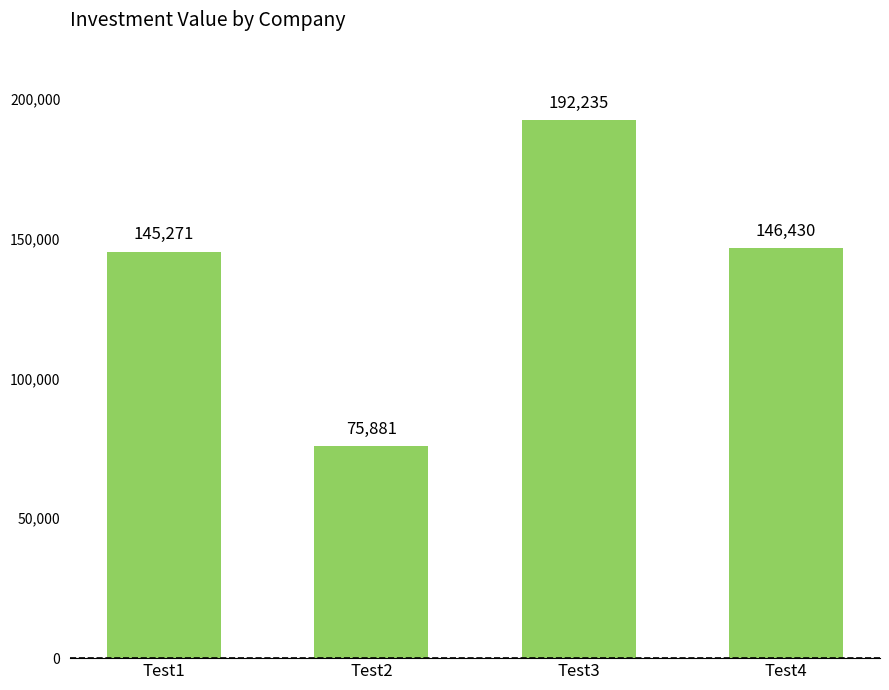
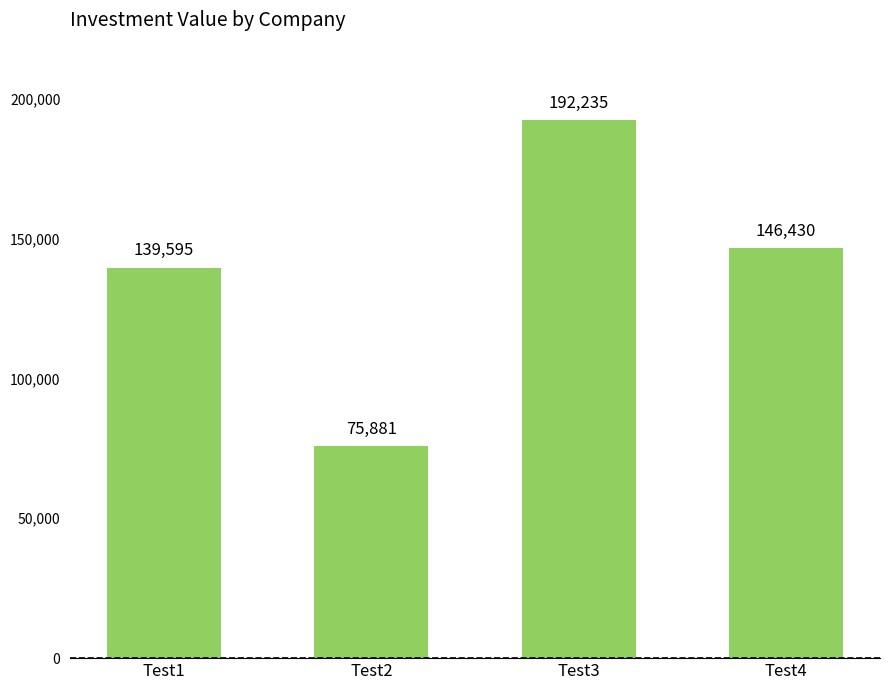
  {
-   "Test1": "145,271",
+   "Test1": "139,595",
    "Test2": "75,881",
    "Test3": "192,235",
    "Test4": "146,430"
  }
